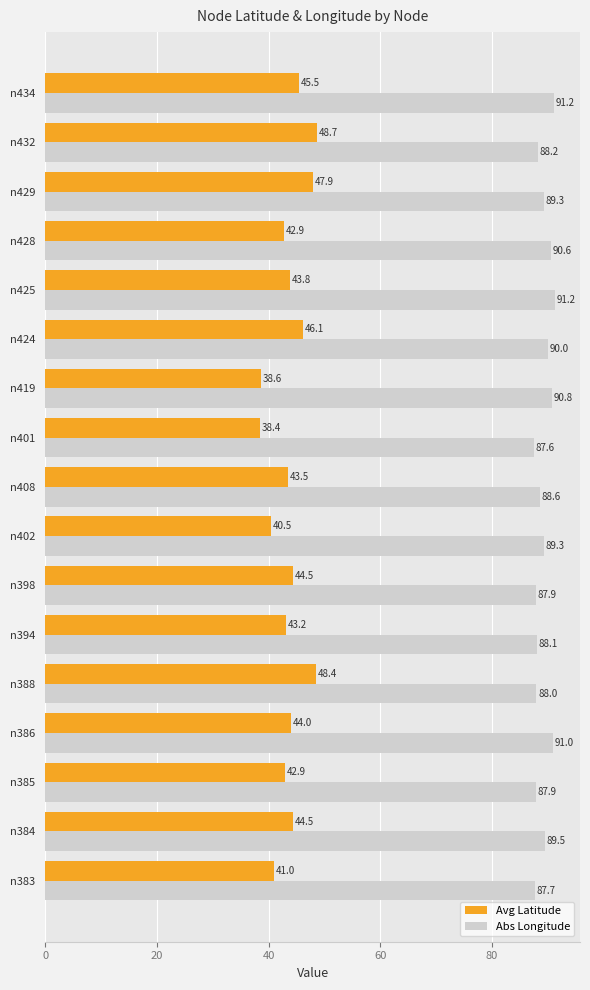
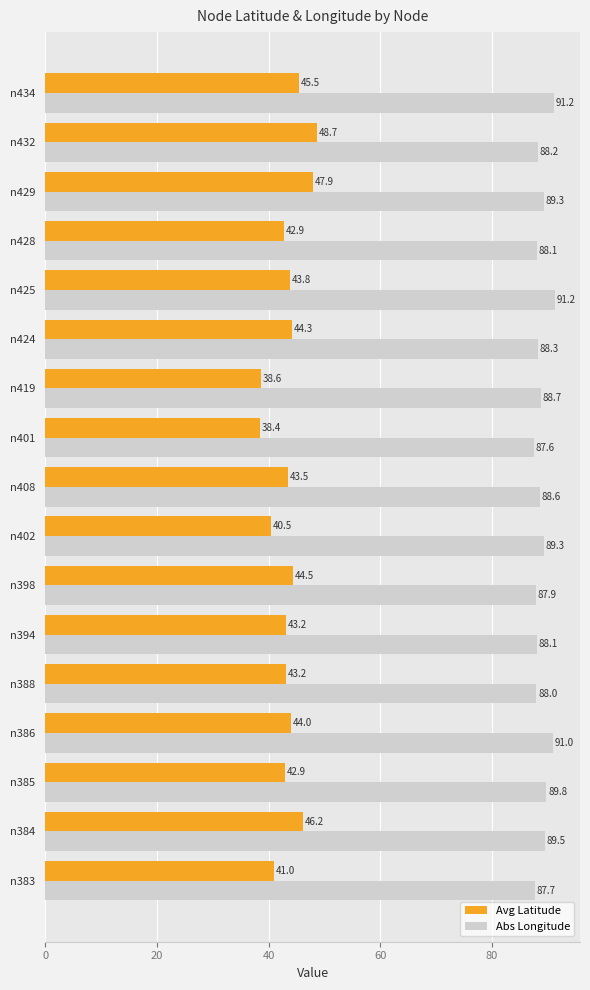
  {
    "Avg Latitude": {
      "n434": 45.5,
      "n432": 48.7,
      "n429": 47.9,
      "n428": 42.9,
      "n425": 43.8,
-     "n424": 46.1,
+     "n424": 44.3,
      "n419": 38.6,
      "n401": 38.4,
      "n408": 43.5,
      "n402": 40.5,
      "n398": 44.5,
      "n394": 43.2,
-     "n388": 48.4,
+     "n388": 43.2,
      "n386": 44.0,
      "n385": 42.9,
-     "n384": 44.5,
+     "n384": 46.2,
      "n383": 41.0
    },
    "Abs Longitude": {
      "n434": 91.2,
      "n432": 88.2,
      "n429": 89.3,
-     "n428": 90.6,
+     "n428": 88.1,
      "n425": 91.2,
-     "n424": 90.0,
-     "n419": 90.8,
+     "n424": 88.3,
+     "n419": 88.7,
      "n401": 87.6,
      "n408": 88.6,
      "n402": 89.3,
      "n398": 87.9,
      "n394": 88.1,
      "n388": 88.0,
      "n386": 91.0,
-     "n385": 87.9,
+     "n385": 89.8,
      "n384": 89.5,
      "n383": 87.7
    }
  }
